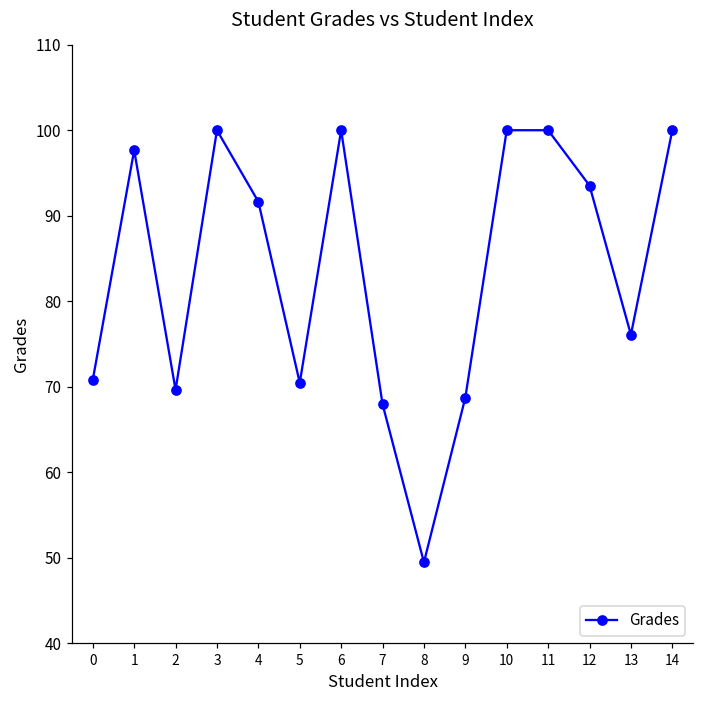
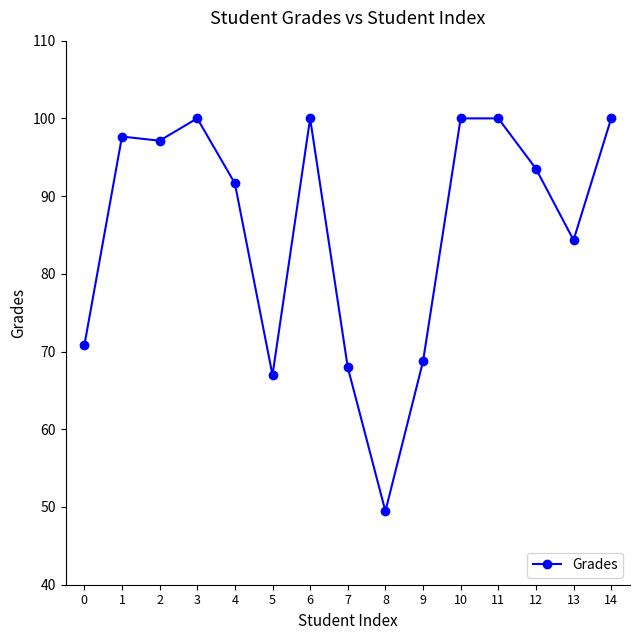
  {
    "0": 71,
    "1": 98,
-   "2": 70,
+   "2": 97,
    "3": 100,
    "4": 92,
-   "5": 70,
+   "5": 67,
    "6": 100,
    "7": 68,
    "8": 49,
    "9": 69,
    "10": 100,
    "11": 100,
    "12": 94,
-   "13": 76,
+   "13": 84,
    "14": 100
  }
